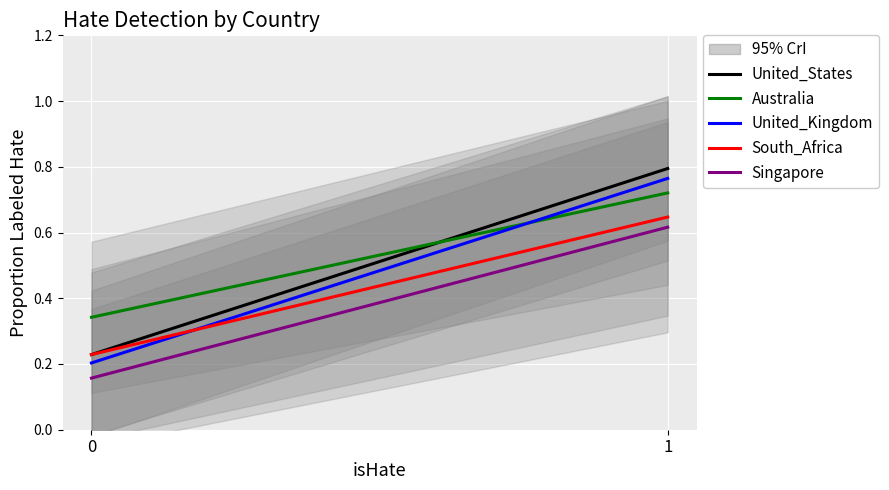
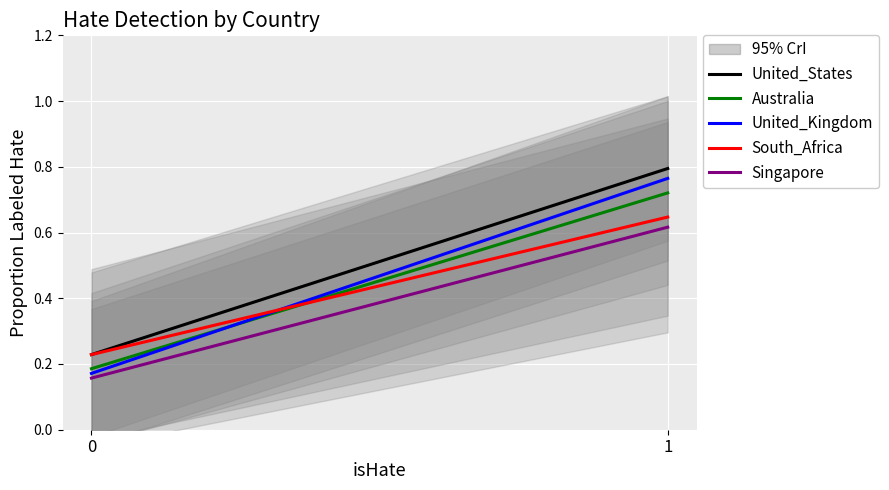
  {
    "United_States": {
      "1": 0.79
    },
    "Australia": {
-     "0": 0.34,
+     "0": 0.19,
      "1": 0.72
    },
    "United_Kingdom": {
-     "0": 0.20,
+     "0": 0.17,
      "1": 0.76
    },
    "South_Africa": {
      "1": 0.65
    },
    "Singapore": {
      "0": 0.16,
      "1": 0.62
    }
  }
